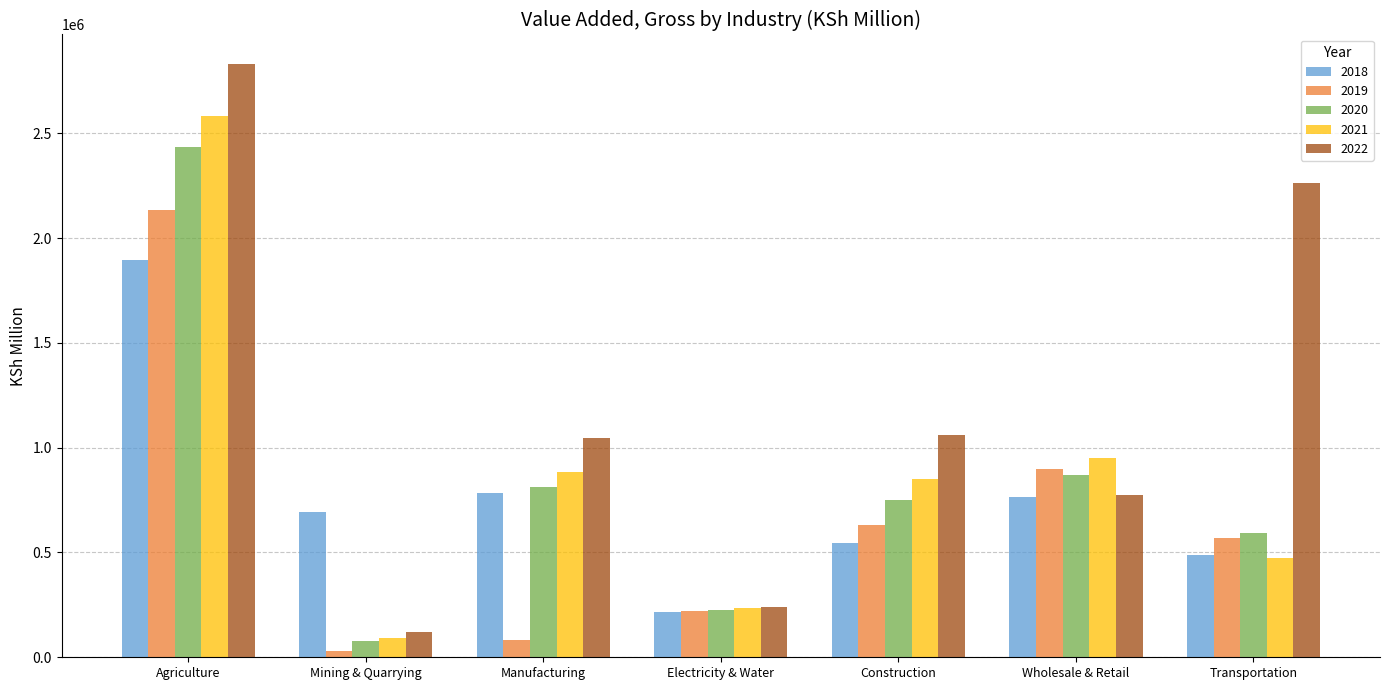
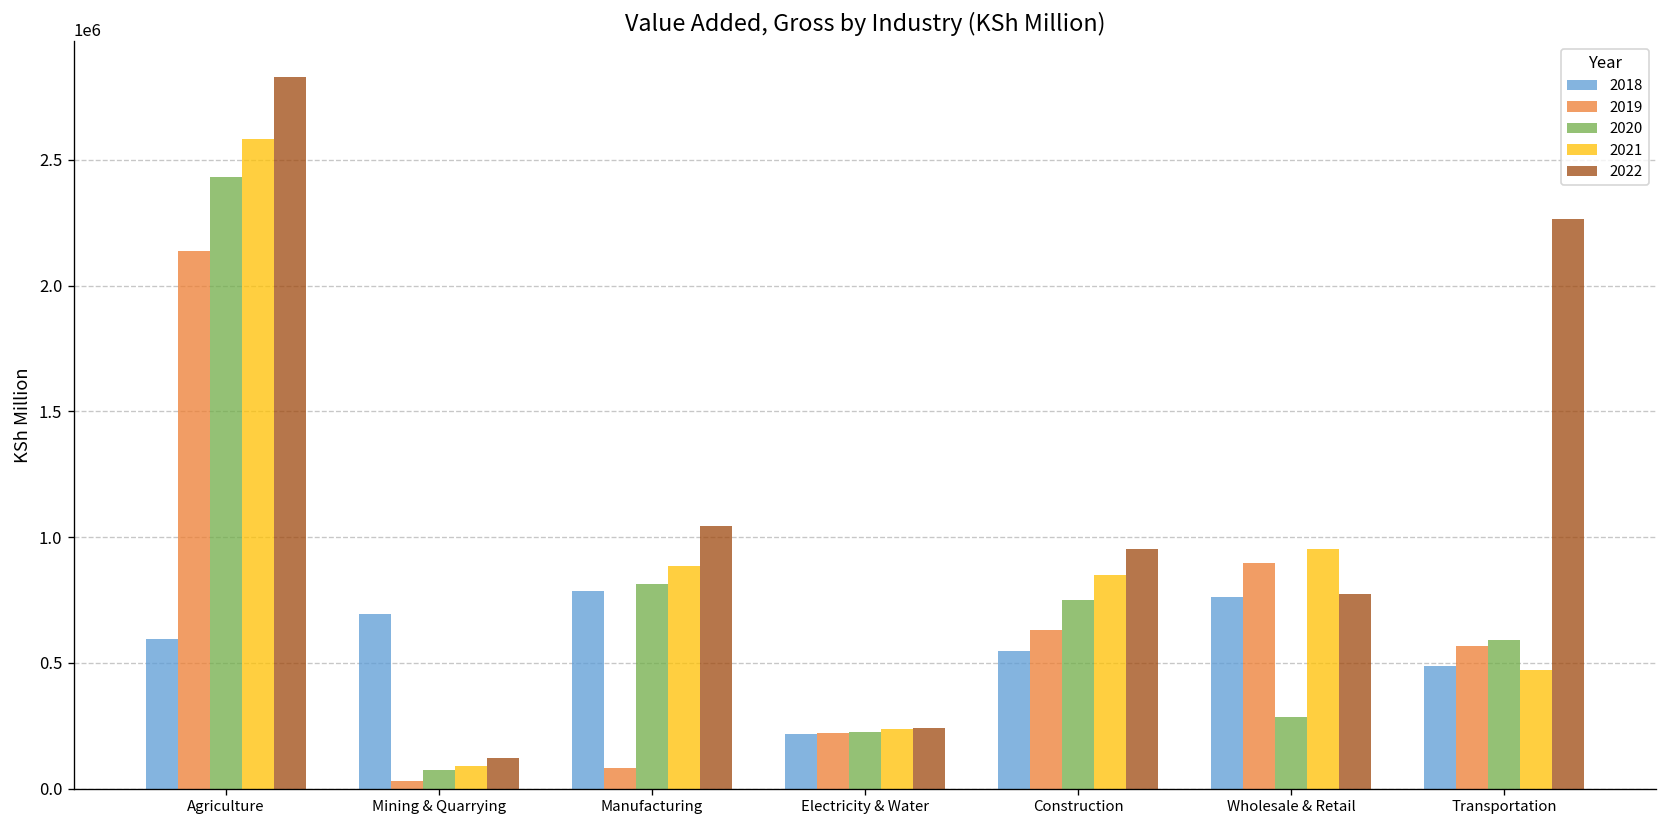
  {
    "2018": {
-     "Agriculture": 1900000,
+     "Agriculture": 600000,
      "Mining & Quarrying": 690000,
      "Manufacturing": 790000,
      "Electricity & Water": 220000,
      "Construction": 550000,
      "Wholesale & Retail": 760000,
      "Transportation": 490000
    },
    "2019": {
      "Agriculture": 2140000,
      "Mining & Quarrying": 30000,
      "Manufacturing": 80000,
      "Electricity & Water": 220000,
      "Construction": 630000,
      "Wholesale & Retail": 900000,
      "Transportation": 570000
    },
    "2020": {
      "Agriculture": 2430000,
      "Mining & Quarrying": 80000,
      "Manufacturing": 810000,
      "Electricity & Water": 220000,
      "Construction": 750000,
-     "Wholesale & Retail": 870000,
+     "Wholesale & Retail": 280000,
      "Transportation": 590000
    },
    "2021": {
      "Agriculture": 2580000,
      "Mining & Quarrying": 90000,
      "Manufacturing": 890000,
      "Electricity & Water": 240000,
      "Construction": 850000,
      "Wholesale & Retail": 950000,
      "Transportation": 470000
    },
    "2022": {
      "Agriculture": 2830000,
      "Mining & Quarrying": 120000,
      "Manufacturing": 1050000,
      "Electricity & Water": 240000,
-     "Construction": 1060000,
+     "Construction": 950000,
      "Wholesale & Retail": 770000,
      "Transportation": 2260000
    }
  }
